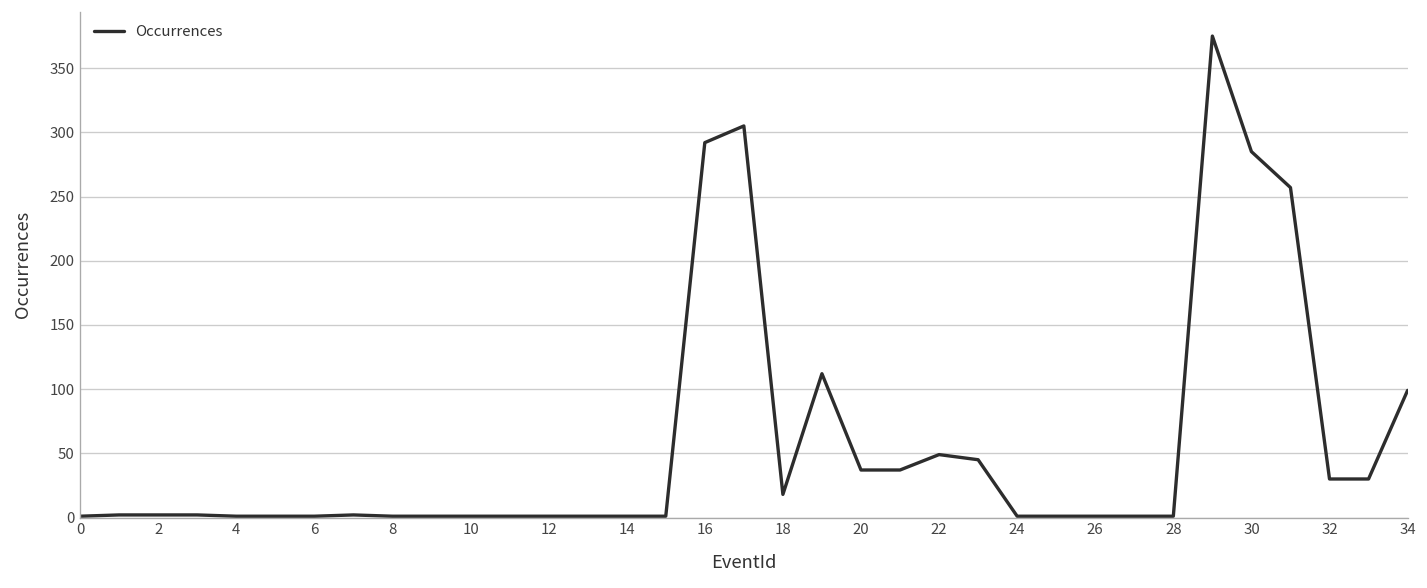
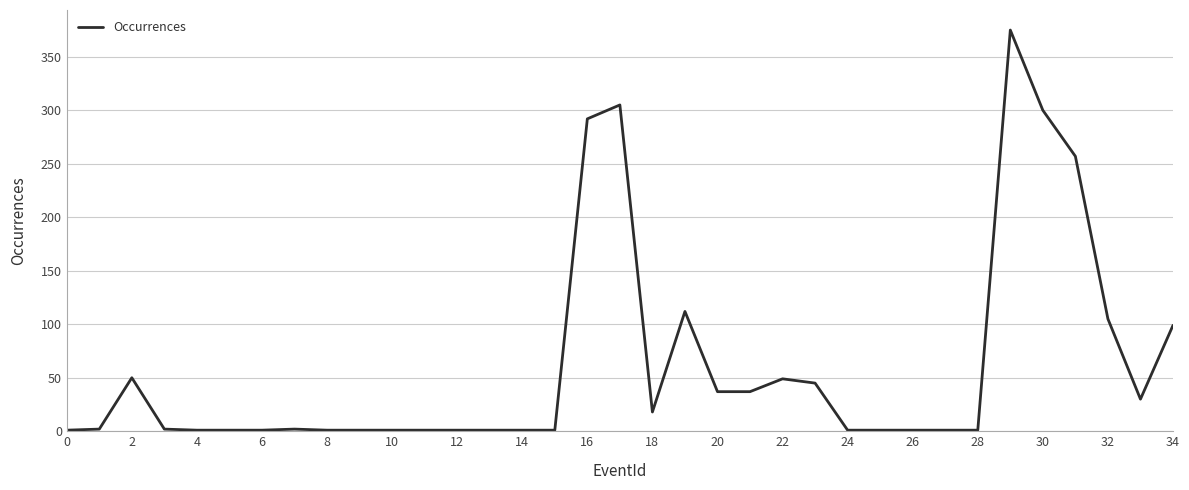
  {
    "0": 1,
-   "2": 2,
+   "2": 50,
    "4": 1,
    "6": 1,
    "8": 1,
    "10": 1,
    "12": 1,
    "14": 1,
    "16": 292,
    "18": 18,
    "20": 37,
    "22": 49,
    "24": 1,
    "26": 1,
    "28": 1,
-   "30": 285,
-   "32": 30,
+   "30": 300,
+   "32": 105,
    "34": 99
  }
